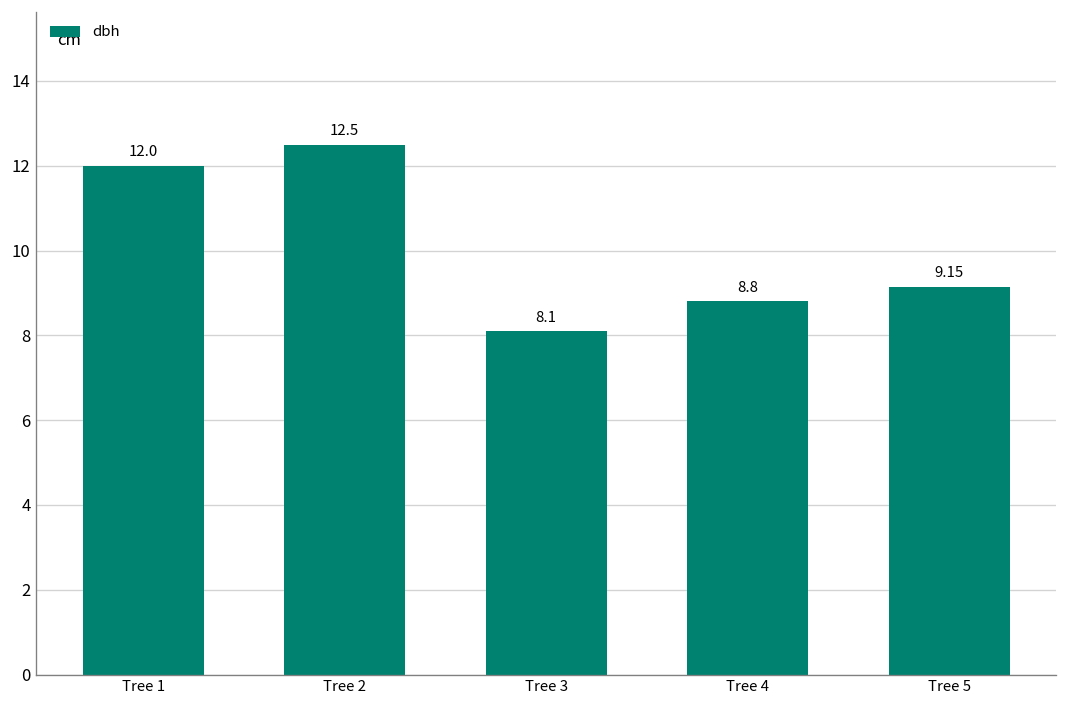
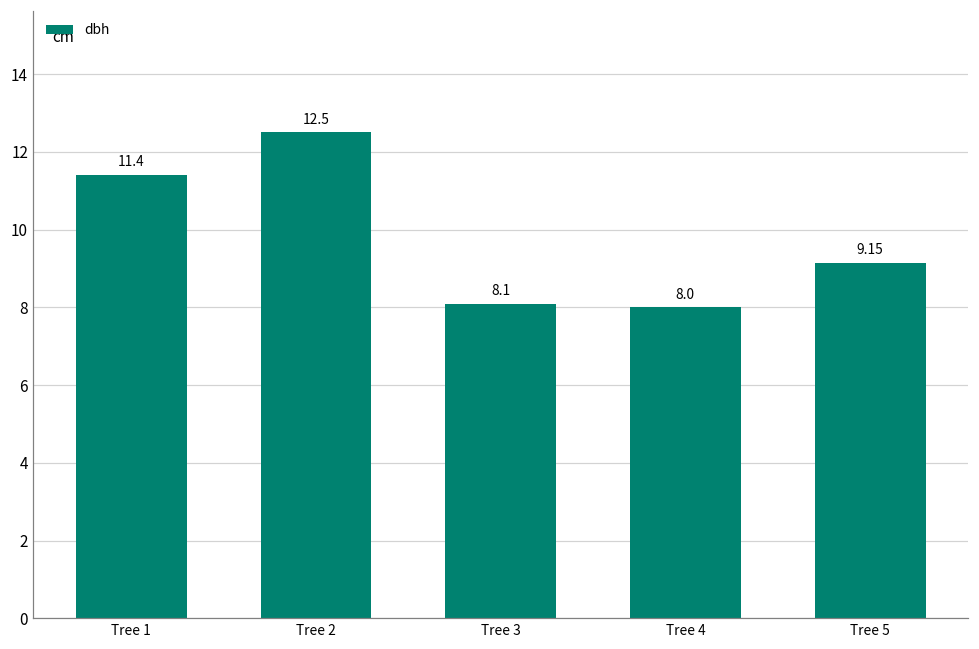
  {
-   "Tree 1": 12.0,
+   "Tree 1": 11.4,
    "Tree 2": 12.5,
    "Tree 3": 8.1,
-   "Tree 4": 8.8,
+   "Tree 4": 8.0,
    "Tree 5": 9.15
  }
